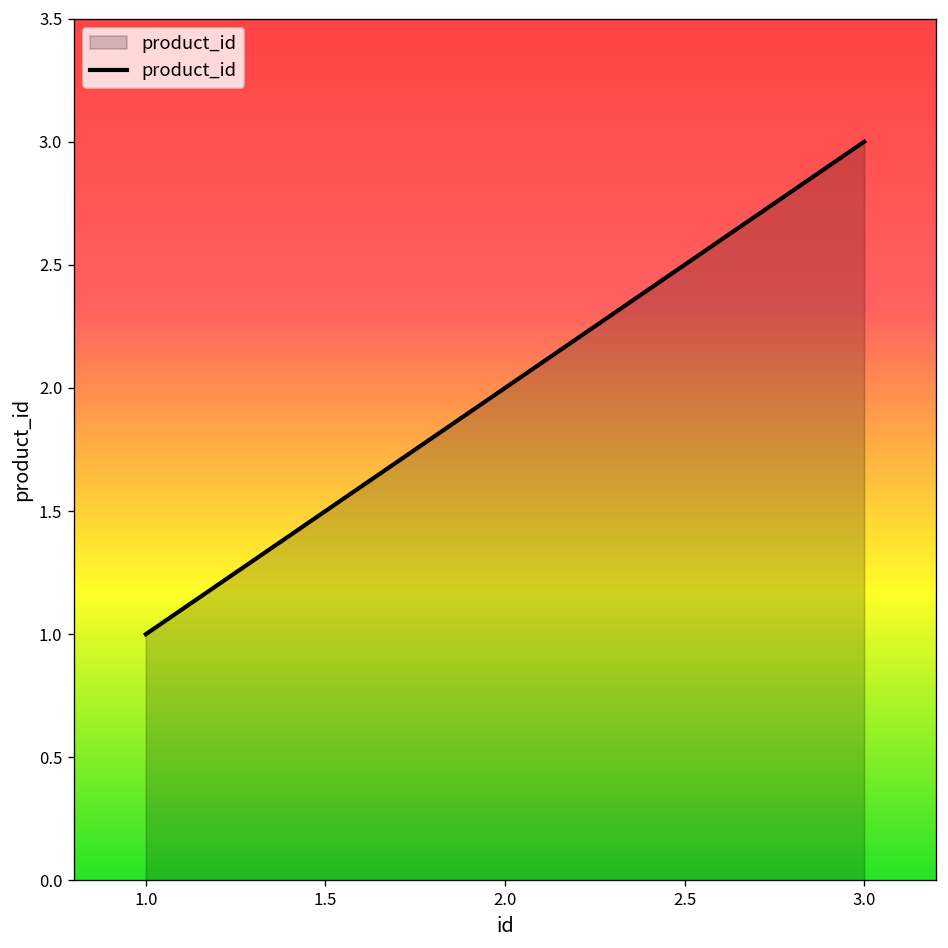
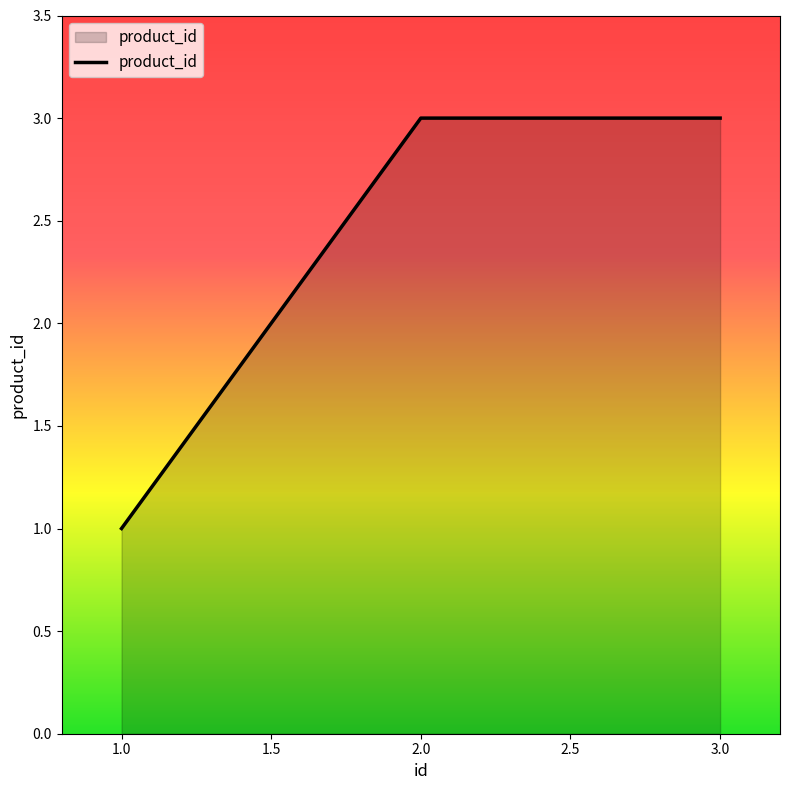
  {
    "1.0": 1,
-   "2.0": 2,
+   "2.0": 3,
    "3.0": 3
  }
